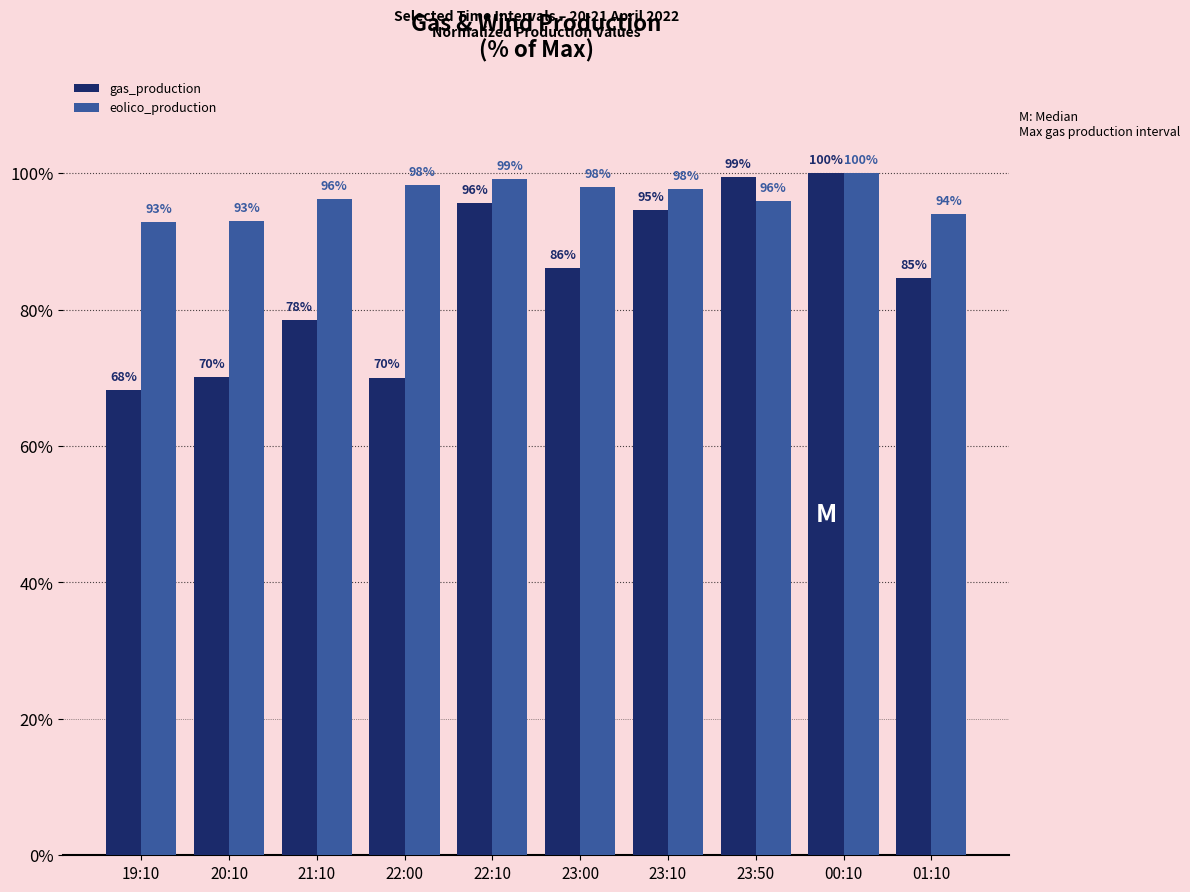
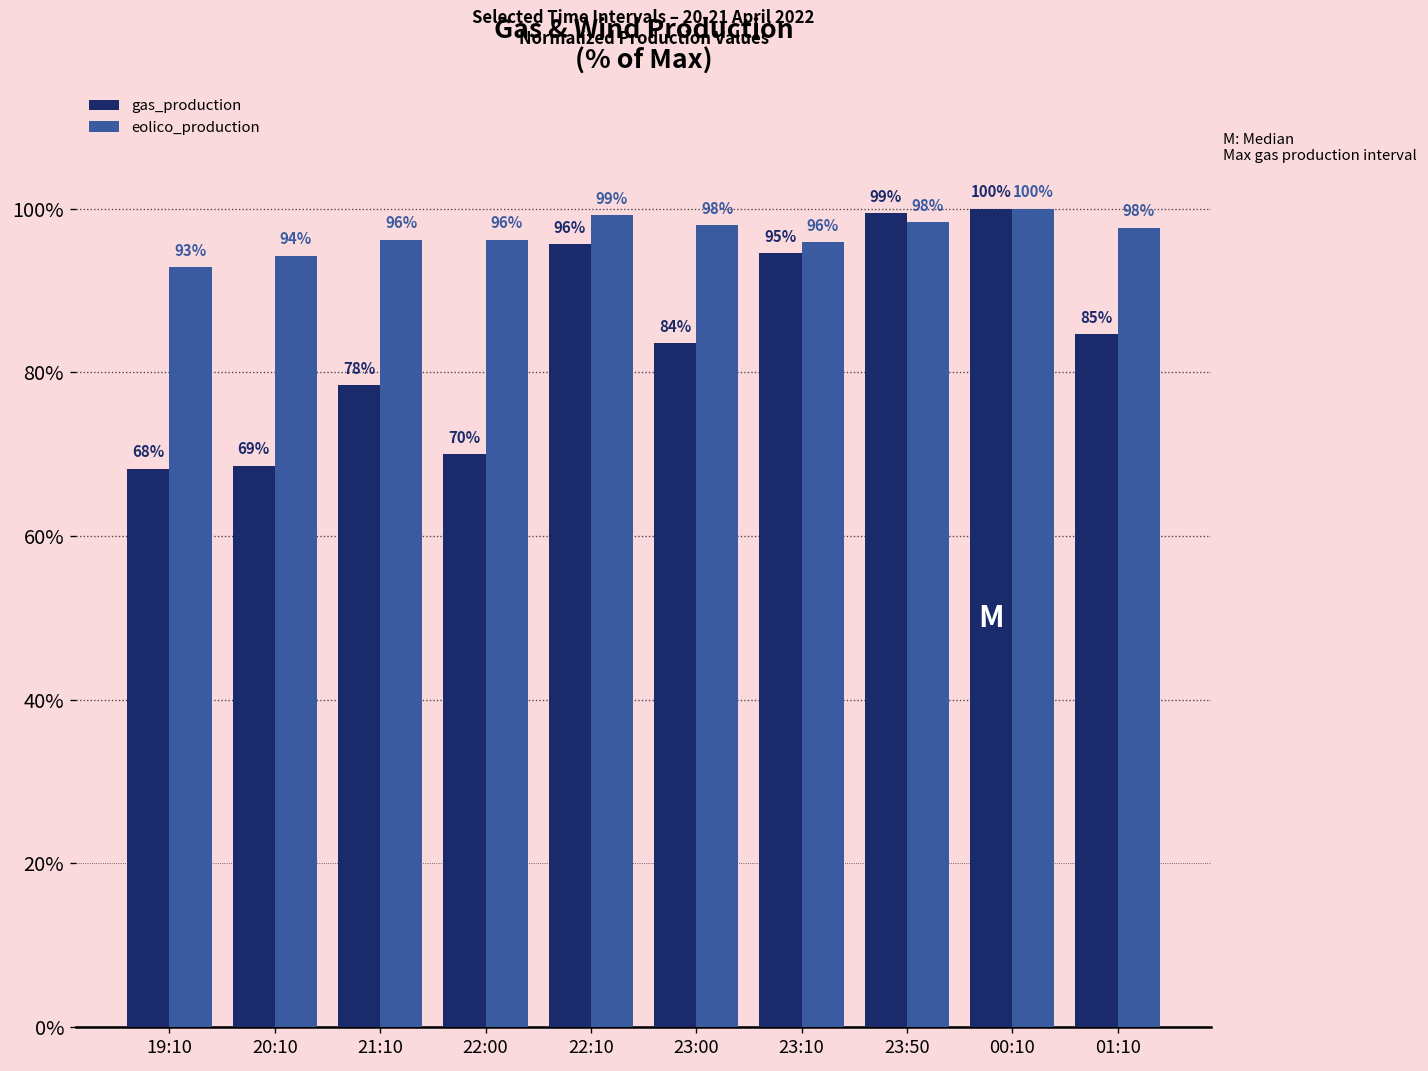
  {
    "gas_production": {
      "19:10": "68%",
-     "20:10": "70%",
+     "20:10": "69%",
      "21:10": "78%",
      "22:00": "70%",
      "22:10": "96%",
-     "23:00": "86%",
+     "23:00": "84%",
      "23:10": "95%",
      "23:50": "99%",
      "00:10": "100%",
      "01:10": "85%"
    },
    "eolico_production": {
      "19:10": "93%",
-     "20:10": "93%",
+     "20:10": "94%",
      "21:10": "96%",
-     "22:00": "98%",
+     "22:00": "96%",
      "22:10": "99%",
      "23:00": "98%",
-     "23:10": "98%",
-     "23:50": "96%",
+     "23:10": "96%",
+     "23:50": "98%",
      "00:10": "100%",
-     "01:10": "94%"
+     "01:10": "98%"
    }
  }
